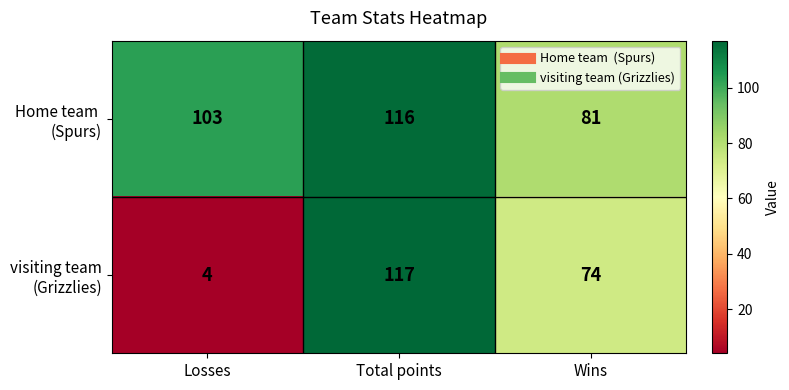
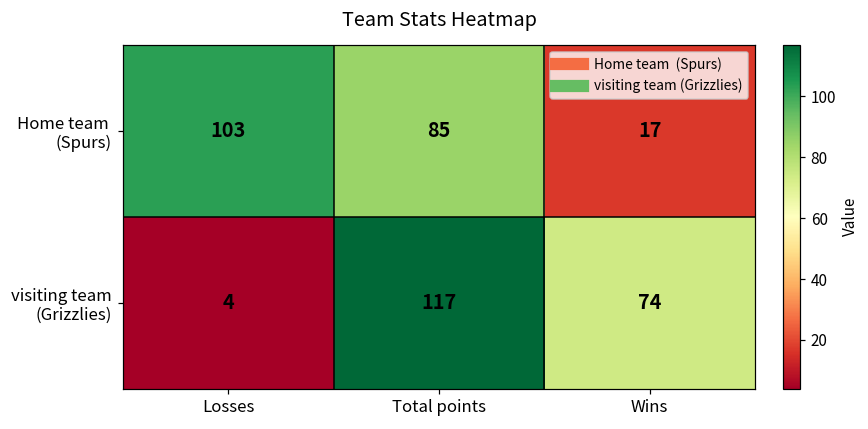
  {
    "Home team (Spurs)": {
      "Losses": 103,
-     "Total points": 116,
-     "Wins": 81
+     "Total points": 85,
+     "Wins": 17
    },
    "visiting team (Grizzlies)": {
      "Losses": 4,
      "Total points": 117,
      "Wins": 74
    }
  }
